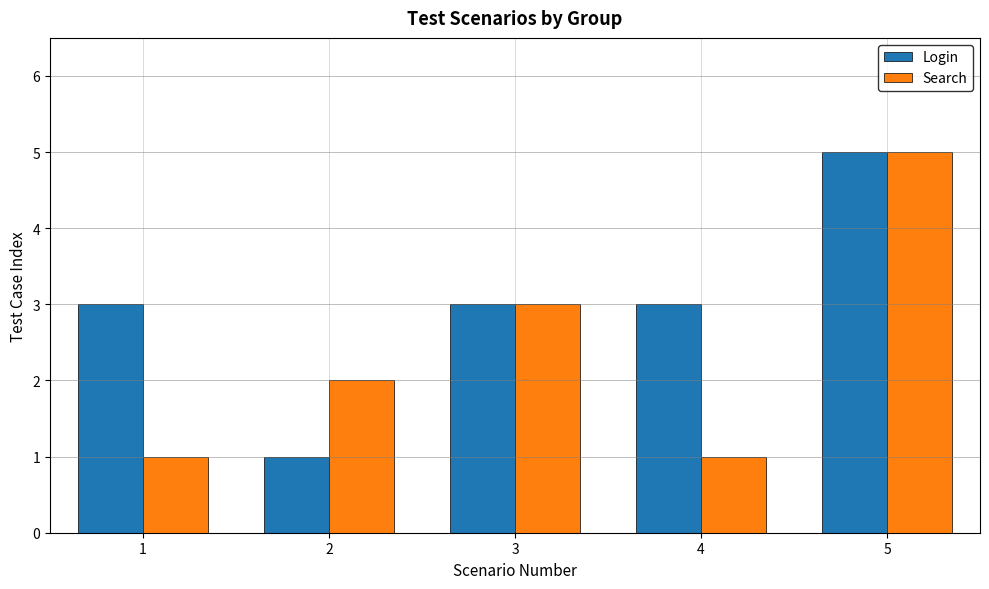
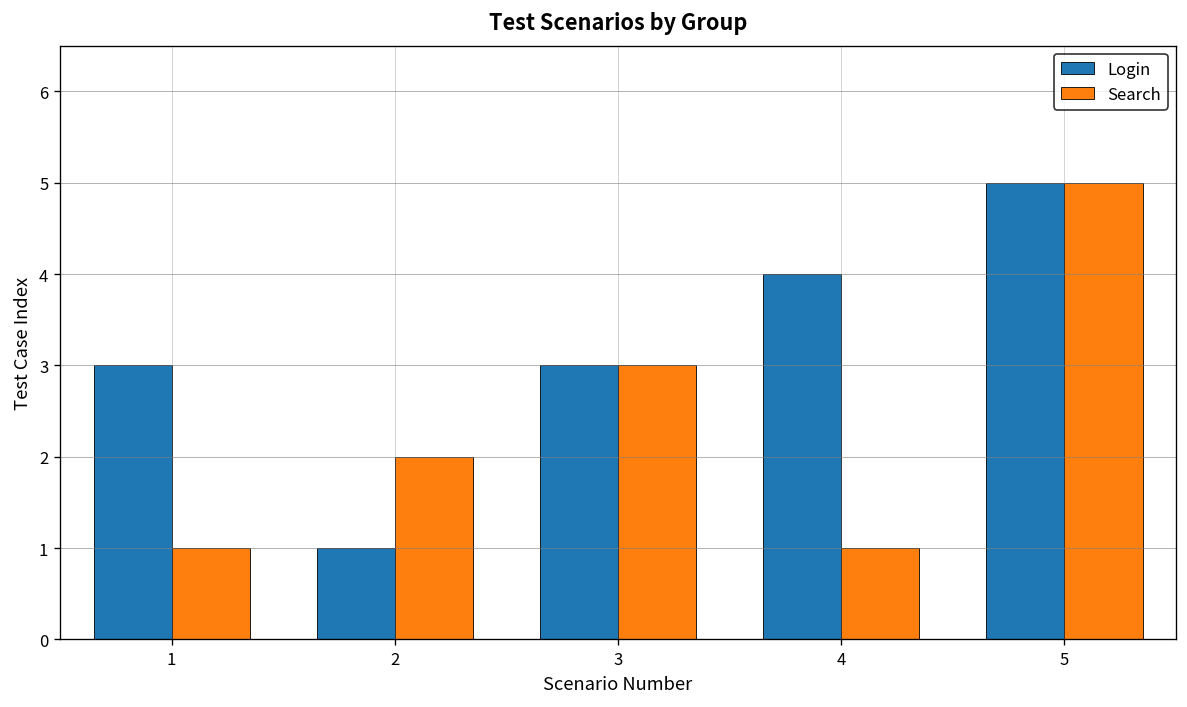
  {
    "Login": {
      "1": 3,
      "2": 1,
      "3": 3,
-     "4": 3,
+     "4": 4,
      "5": 5
    },
    "Search": {
      "1": 1,
      "2": 2,
      "3": 3,
      "4": 1,
      "5": 5
    }
  }
